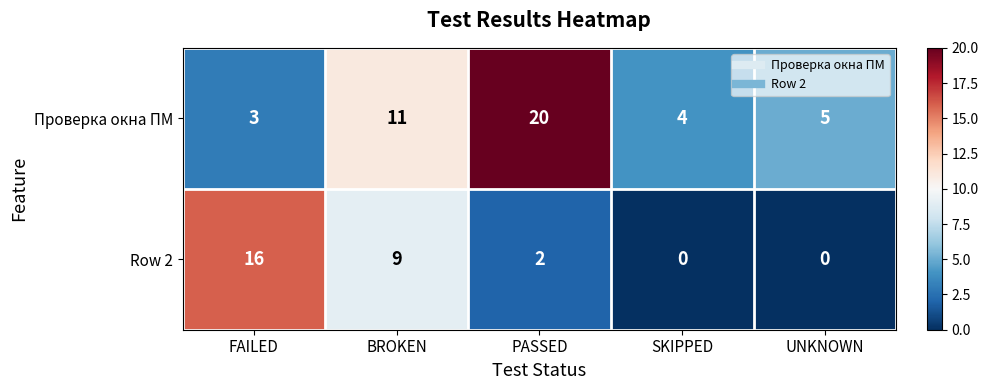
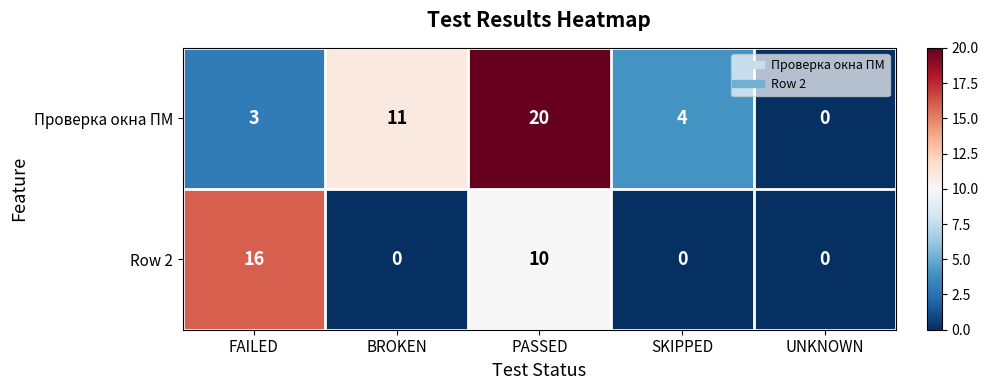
  {
    "Проверка окна ПМ": {
      "FAILED": 3,
      "BROKEN": 11,
      "PASSED": 20,
      "SKIPPED": 4,
-     "UNKNOWN": 5
+     "UNKNOWN": 0
    },
    "Row 2": {
      "FAILED": 16,
-     "BROKEN": 9,
-     "PASSED": 2,
+     "BROKEN": 0,
+     "PASSED": 10,
      "SKIPPED": 0,
      "UNKNOWN": 0
    }
  }
